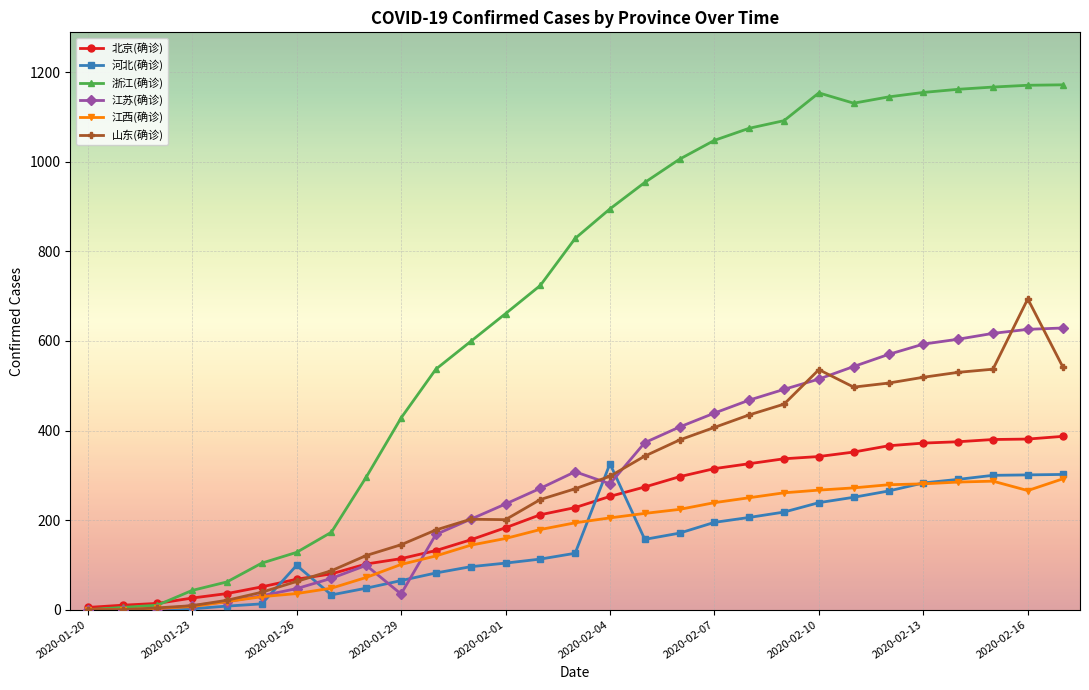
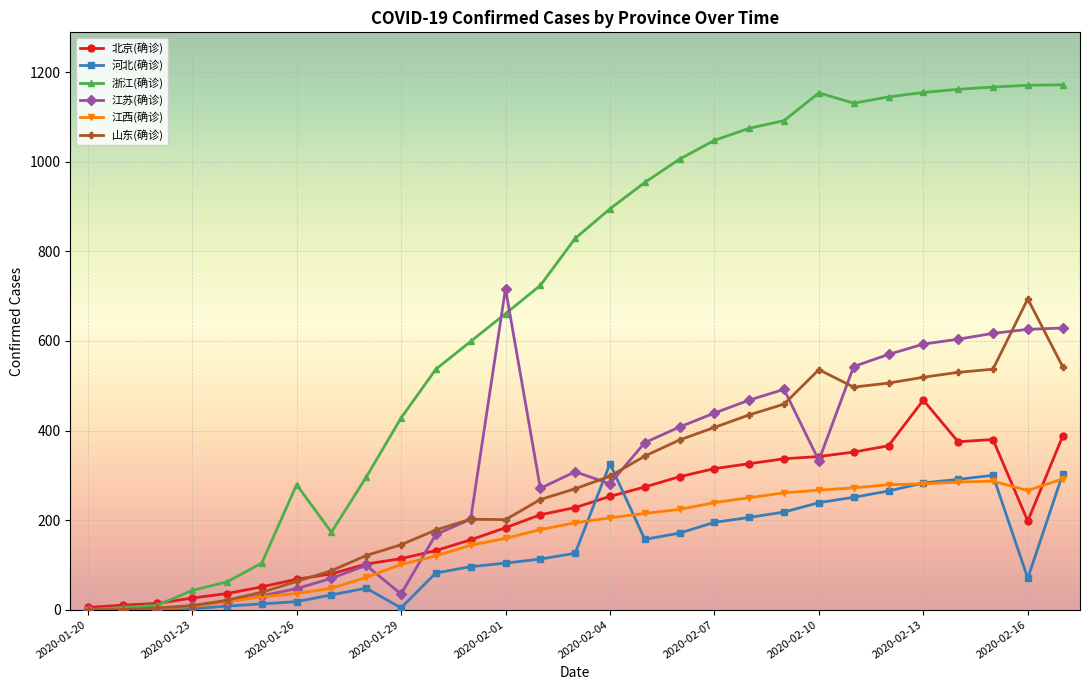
  {
    "北京(确诊)": {
      "2020-01-23": 30,
      "2020-01-29": 110,
      "2020-02-01": 180,
      "2020-02-04": 250,
      "2020-02-07": 320,
      "2020-02-10": 340,
-     "2020-02-13": 370,
-     "2020-02-16": 380
+     "2020-02-13": 470,
+     "2020-02-16": 200
    },
    "河北(确诊)": {
-     "2020-01-26": 100,
-     "2020-01-29": 70,
+     "2020-01-26": 20,
+     "2020-01-29": 0,
      "2020-02-01": 100,
      "2020-02-04": 330,
      "2020-02-07": 200,
      "2020-02-10": 240,
-     "2020-02-16": 300
+     "2020-02-16": 70
    },
    "浙江(确诊)": {
      "2020-01-23": 40,
-     "2020-01-26": 130,
+     "2020-01-26": 280,
      "2020-01-29": 430,
      "2020-02-01": 660,
      "2020-02-04": 900,
      "2020-02-07": 1050,
      "2020-02-10": 1150,
      "2020-02-13": 1160,
      "2020-02-16": 1170
    },
    "江苏(确诊)": {
      "2020-01-26": 50,
      "2020-01-29": 40,
-     "2020-02-01": 240,
+     "2020-02-01": 720,
      "2020-02-04": 280,
      "2020-02-07": 440,
-     "2020-02-10": 520,
+     "2020-02-10": 330,
      "2020-02-13": 590,
      "2020-02-16": 630
    },
    "江西(确诊)": {
      "2020-01-26": 40,
      "2020-01-29": 100,
      "2020-02-01": 160,
      "2020-02-04": 210,
      "2020-02-07": 240,
      "2020-02-10": 270,
      "2020-02-16": 270
    },
    "山东(确诊)": {
      "2020-01-29": 150,
      "2020-02-01": 200,
      "2020-02-04": 300,
      "2020-02-07": 410,
      "2020-02-10": 540,
      "2020-02-13": 520,
      "2020-02-16": 690
    }
  }
